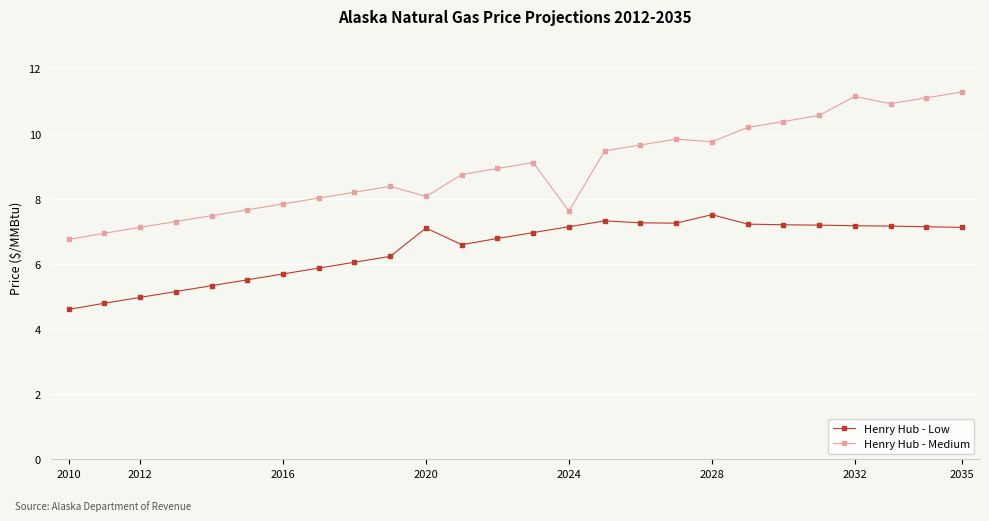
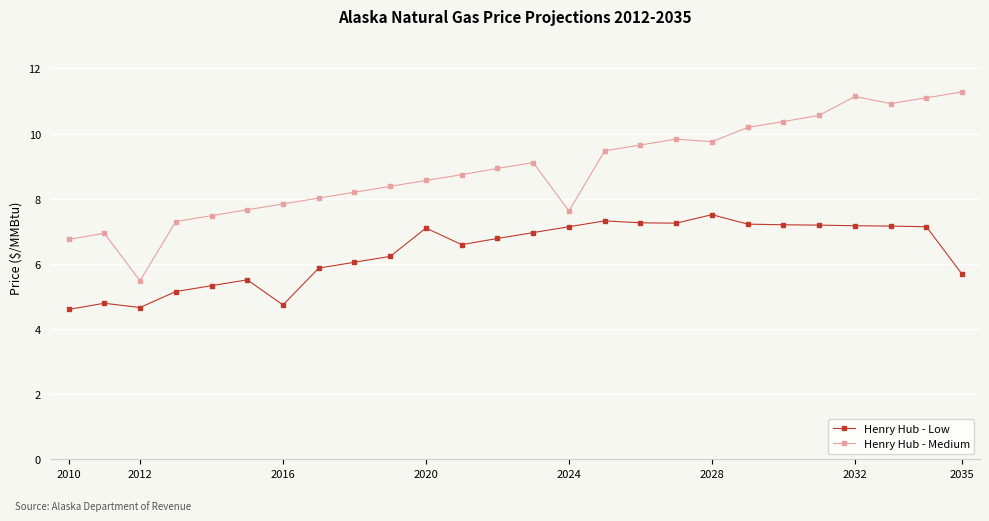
  {
    "Henry Hub - Low": {
      "2010": 4.6,
-     "2012": 5.0,
-     "2016": 5.7,
+     "2012": 4.7,
+     "2016": 4.7,
      "2020": 7.1,
      "2024": 7.1,
      "2028": 7.5,
      "2032": 7.2,
-     "2035": 7.1
+     "2035": 5.7
    },
    "Henry Hub - Medium": {
      "2010": 6.8,
-     "2012": 7.1,
+     "2012": 5.5,
      "2016": 7.8,
-     "2020": 8.1,
+     "2020": 8.6,
      "2024": 7.6,
      "2028": 9.8,
      "2032": 11.1,
      "2035": 11.3
    }
  }
